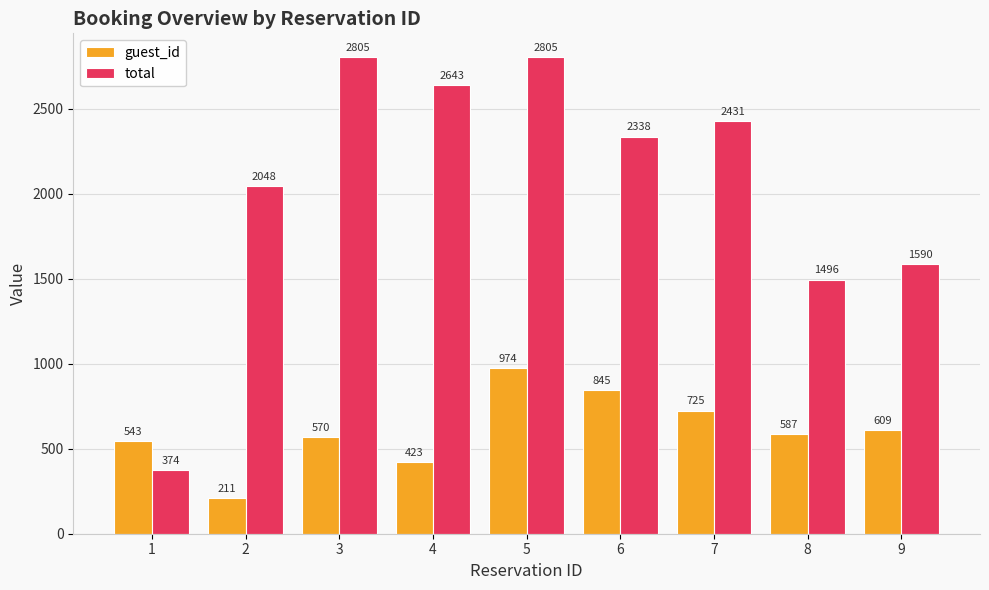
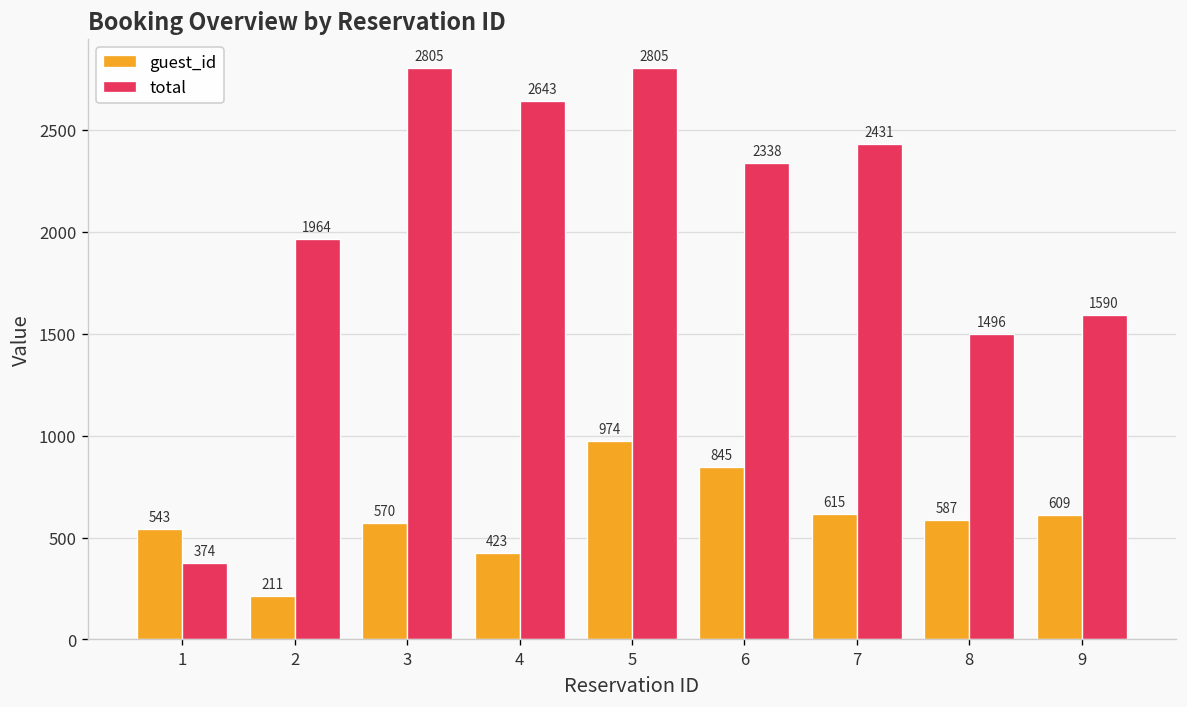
  {
    "guest_id": {
      "1": 543,
      "2": 211,
      "3": 570,
      "4": 423,
      "5": 974,
      "6": 845,
-     "7": 725,
+     "7": 615,
      "8": 587,
      "9": 609
    },
    "total": {
      "1": 374,
-     "2": 2048,
+     "2": 1964,
      "3": 2805,
      "4": 2643,
      "5": 2805,
      "6": 2338,
      "7": 2431,
      "8": 1496,
      "9": 1590
    }
  }
